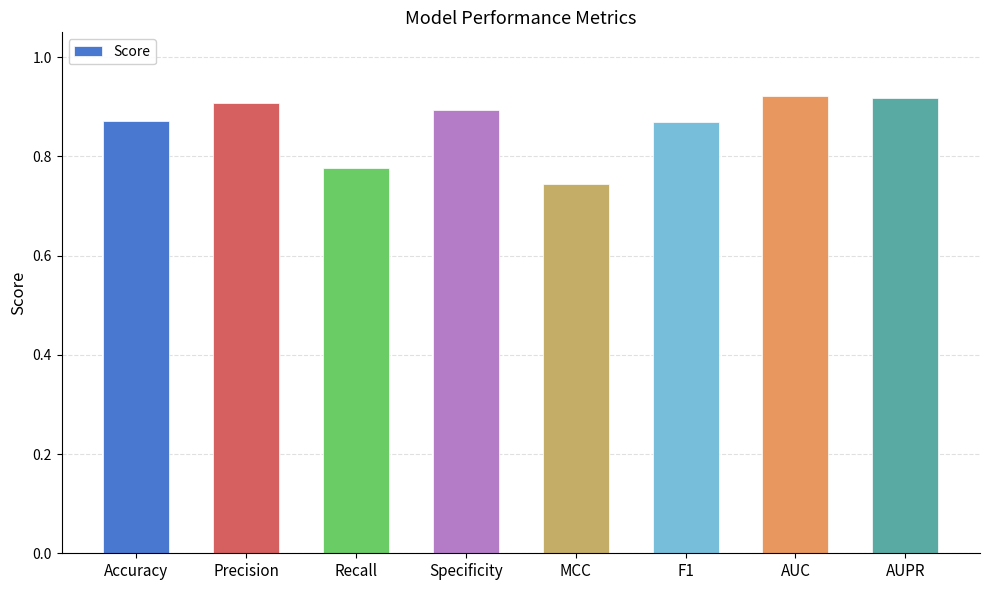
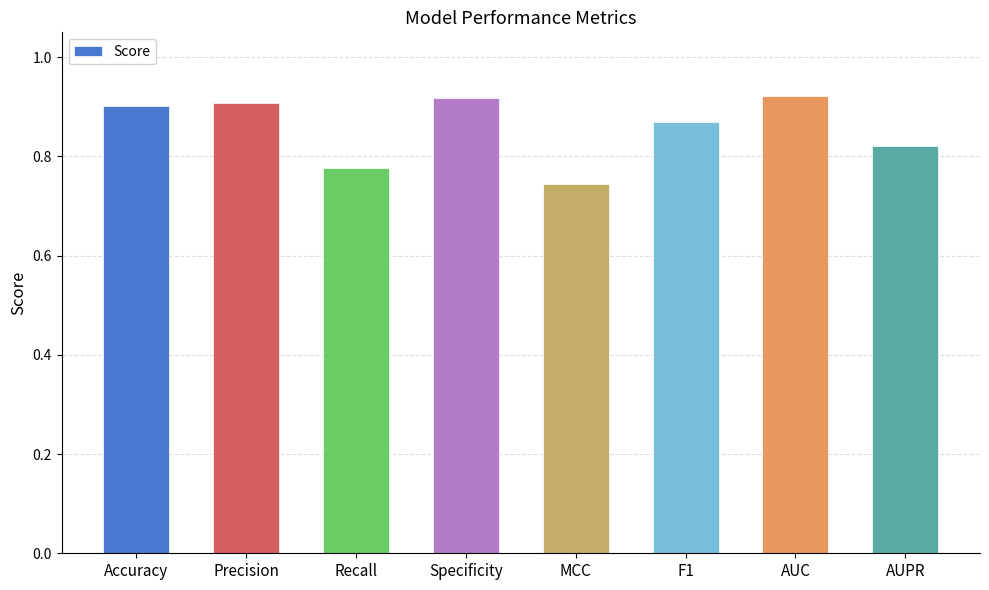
  {
-   "Accuracy": 0.87,
+   "Accuracy": 0.90,
    "Precision": 0.91,
    "Recall": 0.78,
-   "Specificity": 0.89,
+   "Specificity": 0.92,
    "MCC": 0.74,
    "F1": 0.87,
    "AUC": 0.92,
-   "AUPR": 0.92
+   "AUPR": 0.82
  }
